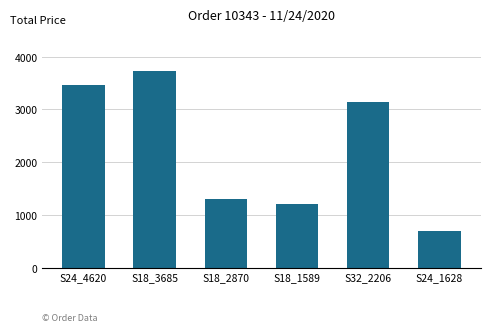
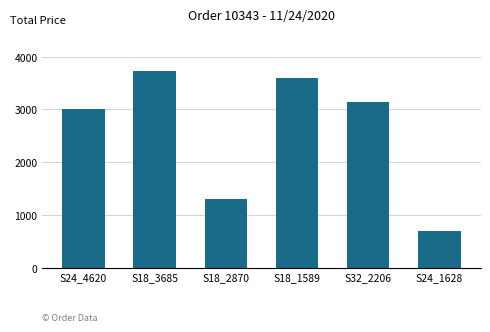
  {
-   "S24_4620": 3500,
+   "S24_4620": 3000,
    "S18_3685": 3700,
    "S18_2870": 1300,
-   "S18_1589": 1200,
+   "S18_1589": 3600,
    "S32_2206": 3100,
    "S24_1628": 700
  }
